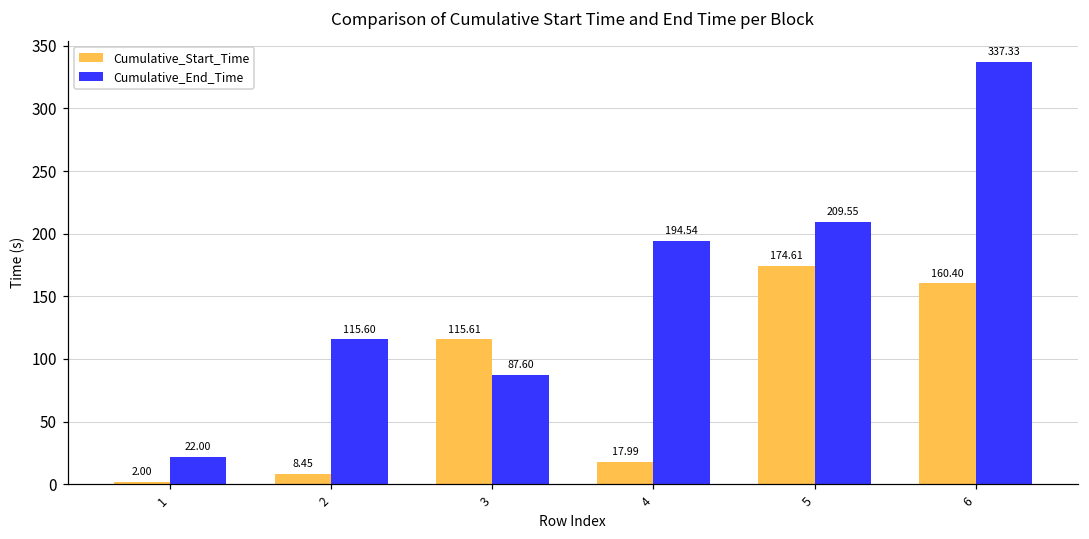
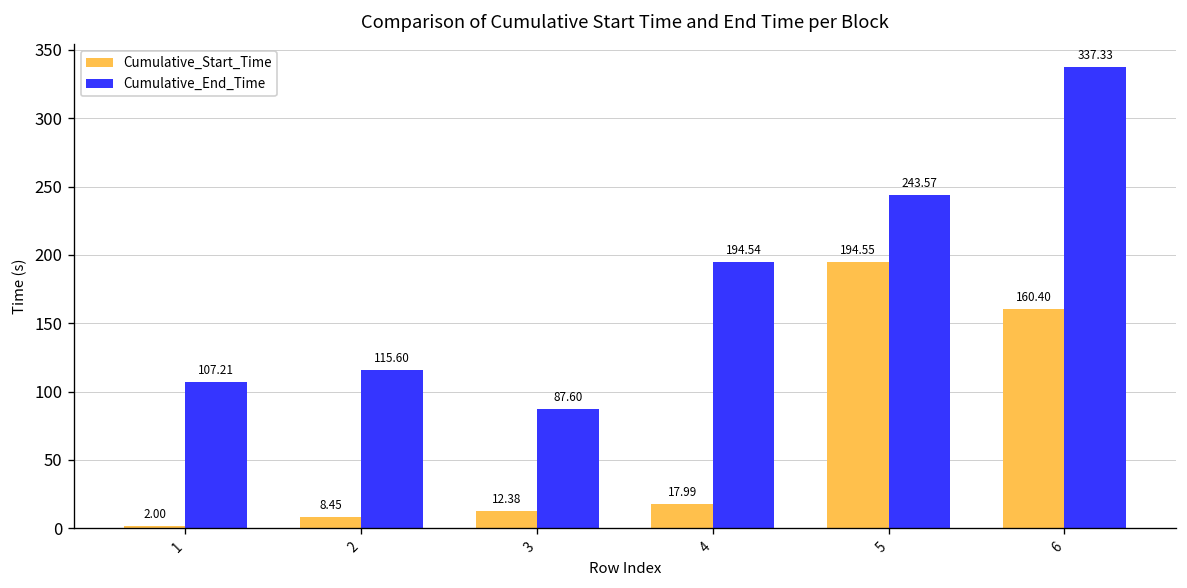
  {
    "Cumulative_Start_Time": {
      "1": 2.00,
      "2": 8.45,
-     "3": 115.61,
+     "3": 12.38,
      "4": 17.99,
-     "5": 174.61,
+     "5": 194.55,
      "6": 160.40
    },
    "Cumulative_End_Time": {
-     "1": 22.00,
+     "1": 107.21,
      "2": 115.60,
      "3": 87.60,
      "4": 194.54,
-     "5": 209.55,
+     "5": 243.57,
      "6": 337.33
    }
  }
